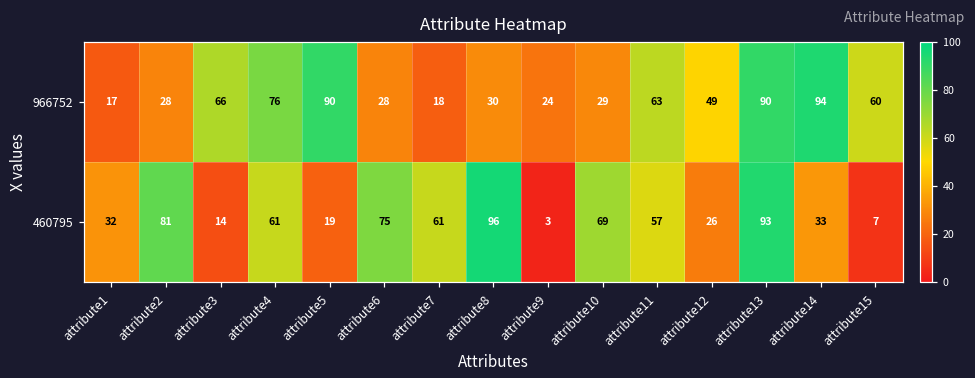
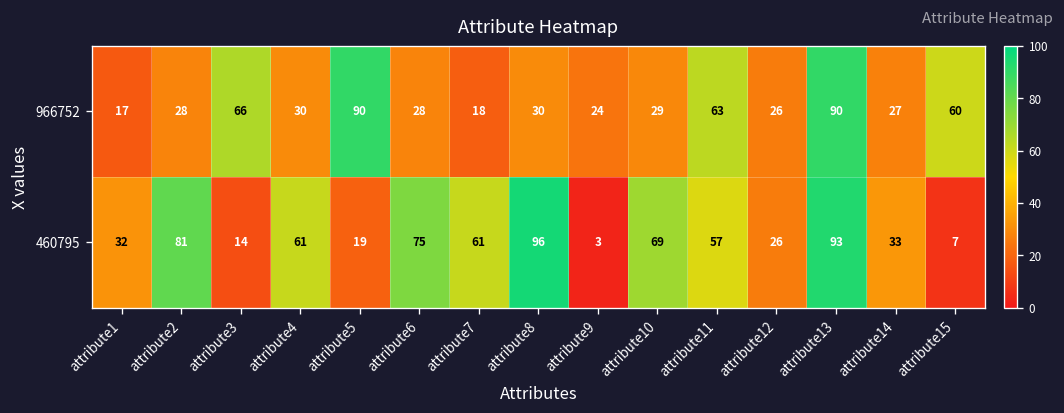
  {
    "966752": {
      "attribute1": 17,
      "attribute2": 28,
      "attribute3": 66,
-     "attribute4": 76,
+     "attribute4": 30,
      "attribute5": 90,
      "attribute6": 28,
      "attribute7": 18,
      "attribute8": 30,
      "attribute9": 24,
      "attribute10": 29,
      "attribute11": 63,
-     "attribute12": 49,
+     "attribute12": 26,
      "attribute13": 90,
-     "attribute14": 94,
+     "attribute14": 27,
      "attribute15": 60
    },
    "460795": {
      "attribute1": 32,
      "attribute2": 81,
      "attribute3": 14,
      "attribute4": 61,
      "attribute5": 19,
      "attribute6": 75,
      "attribute7": 61,
      "attribute8": 96,
      "attribute9": 3,
      "attribute10": 69,
      "attribute11": 57,
      "attribute12": 26,
      "attribute13": 93,
      "attribute14": 33,
      "attribute15": 7
    }
  }
